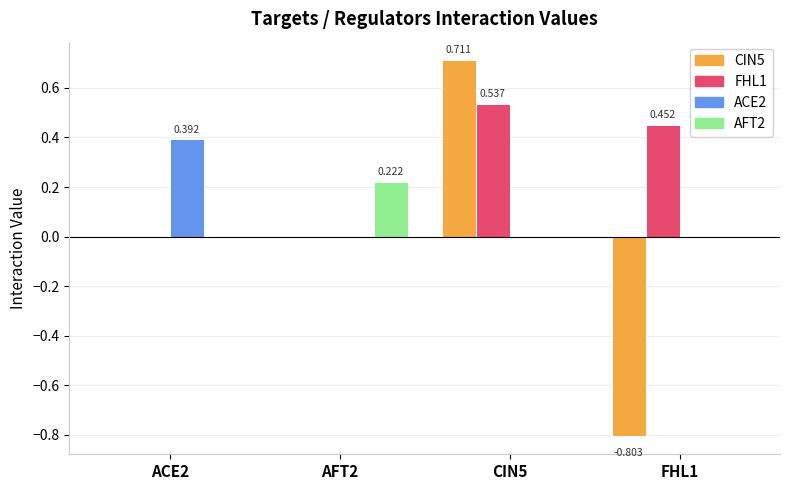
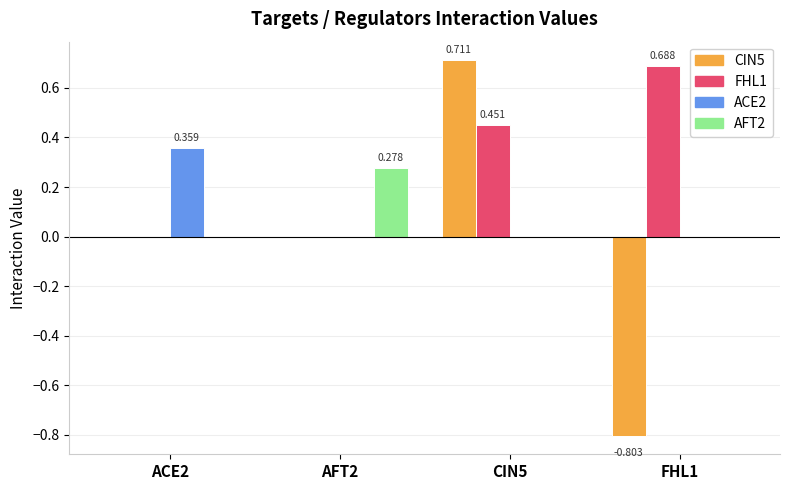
  {
    "CIN5": {
      "CIN5": 0.711,
      "FHL1": -0.803
    },
    "FHL1": {
-     "CIN5": 0.537,
-     "FHL1": 0.452
+     "CIN5": 0.451,
+     "FHL1": 0.688
    },
    "ACE2": {
-     "ACE2": 0.392
+     "ACE2": 0.359
    },
    "AFT2": {
-     "AFT2": 0.222
+     "AFT2": 0.278
    }
  }
